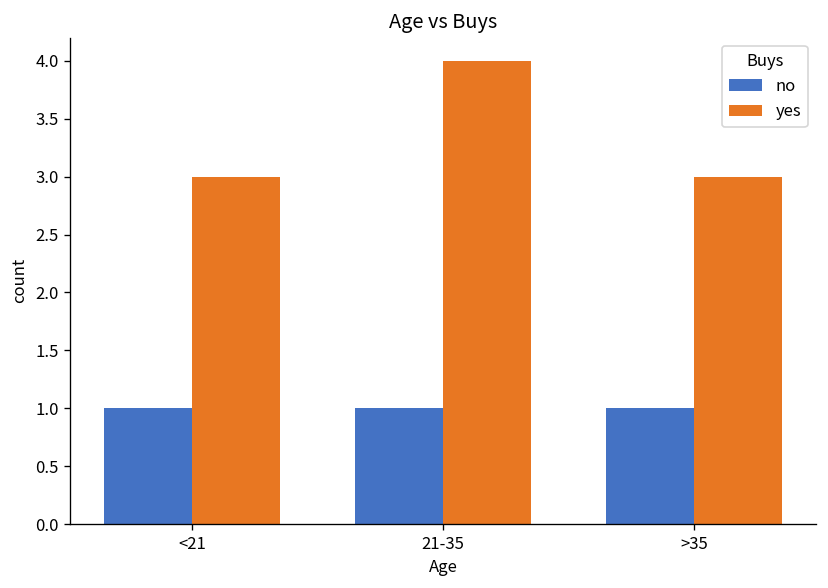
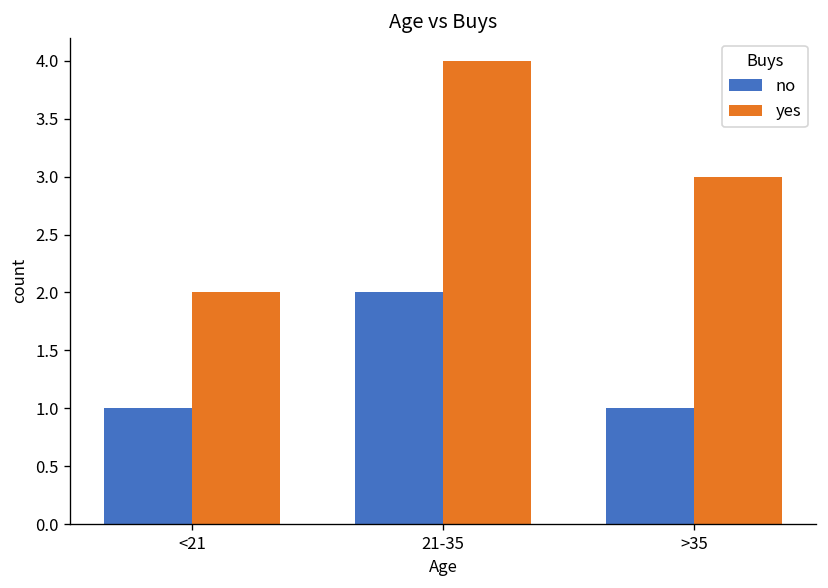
  {
    "no": {
      "<21": 1,
-     "21-35": 1,
+     "21-35": 2,
      ">35": 1
    },
    "yes": {
-     "<21": 3,
+     "<21": 2,
      "21-35": 4,
      ">35": 3
    }
  }
